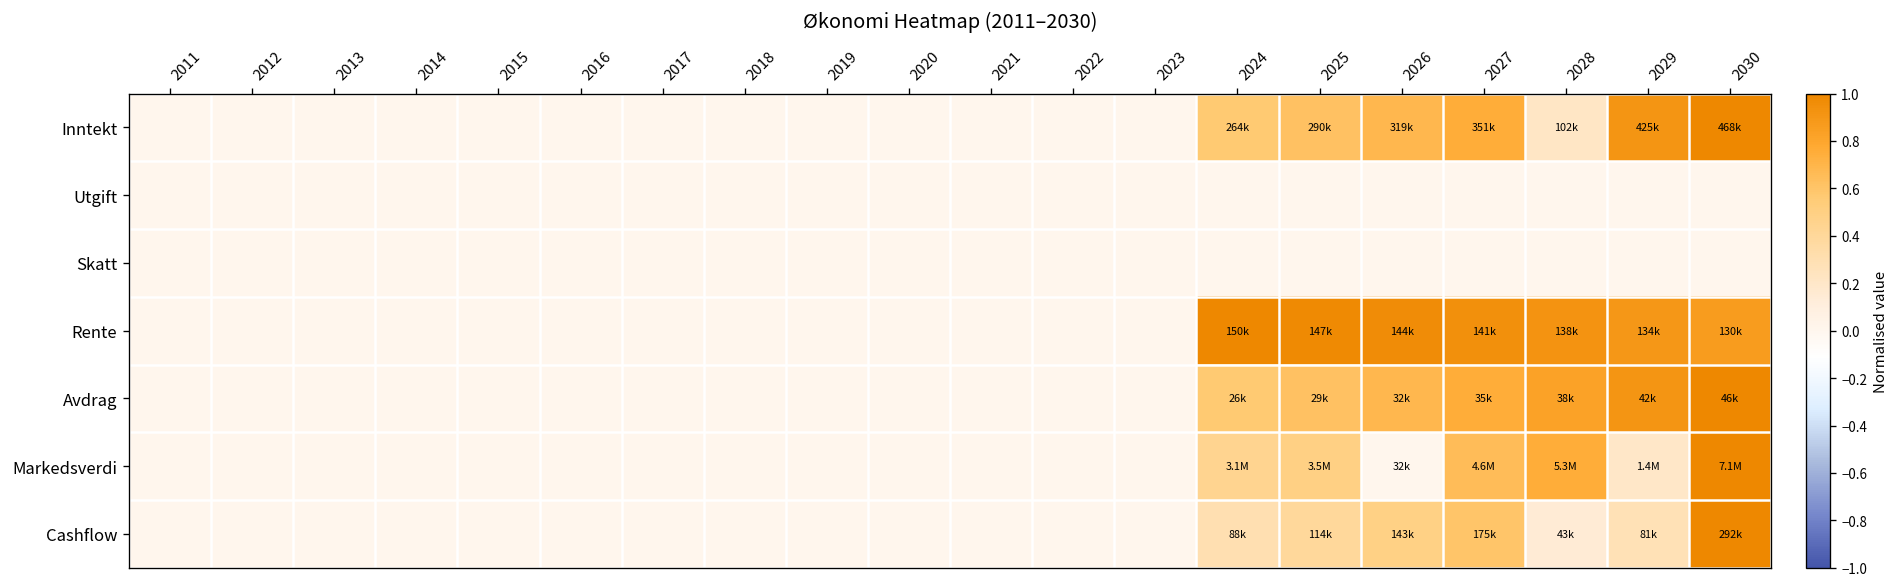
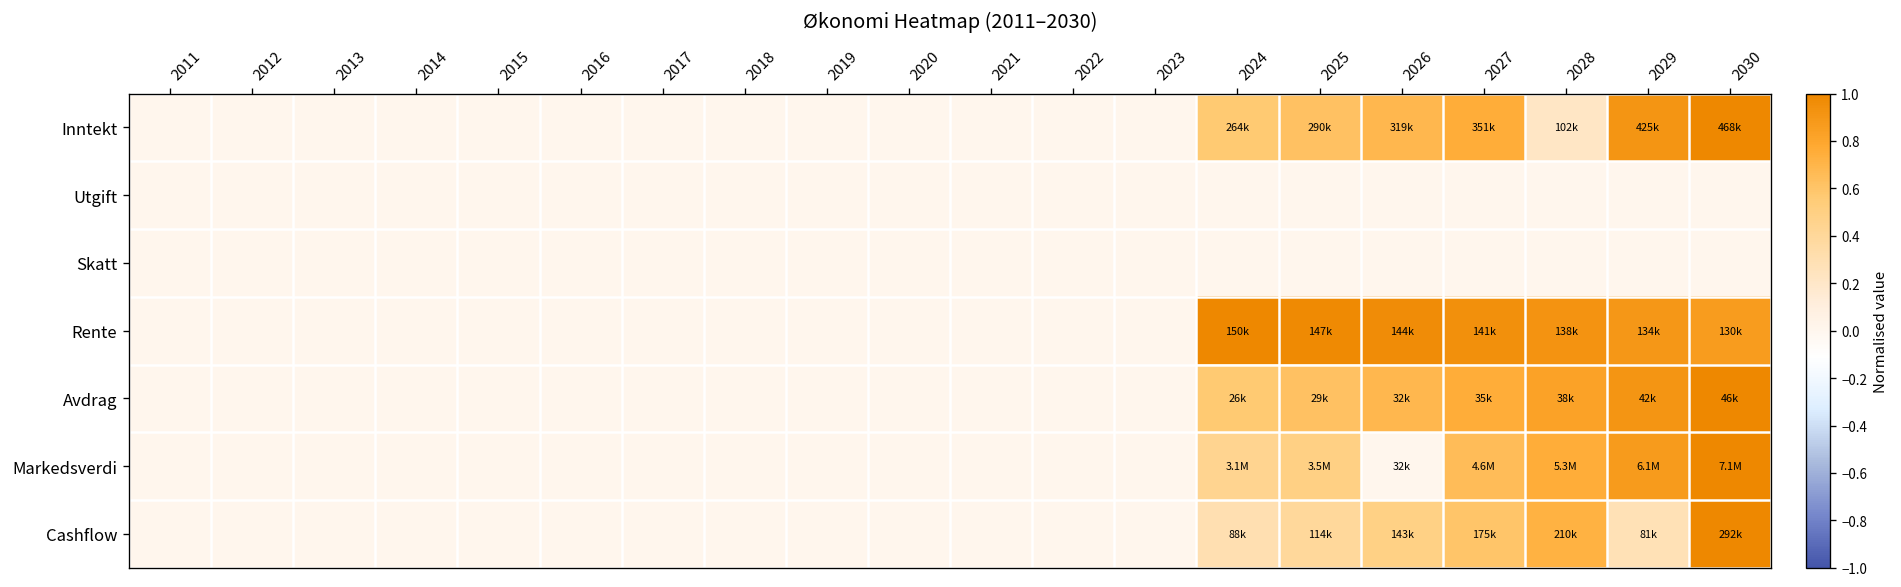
  {
    "Inntekt": {
      "2024": "264k",
      "2025": "290k",
      "2026": "319k",
      "2027": "351k",
      "2028": "102k",
      "2029": "425k",
      "2030": "468k"
    },
    "Rente": {
      "2024": "150k",
      "2025": "147k",
      "2026": "144k",
      "2027": "141k",
      "2028": "138k",
      "2029": "134k",
      "2030": "130k"
    },
    "Avdrag": {
      "2024": "26k",
      "2025": "29k",
      "2026": "32k",
      "2027": "35k",
      "2028": "38k",
      "2029": "42k",
      "2030": "46k"
    },
    "Markedsverdi": {
      "2024": "3.1M",
      "2025": "3.5M",
      "2026": "32k",
      "2027": "4.6M",
      "2028": "5.3M",
-     "2029": "1.4M",
+     "2029": "6.1M",
      "2030": "7.1M"
    },
    "Cashflow": {
      "2024": "88k",
      "2025": "114k",
      "2026": "143k",
      "2027": "175k",
-     "2028": "43k",
+     "2028": "210k",
      "2029": "81k",
      "2030": "292k"
    }
  }
